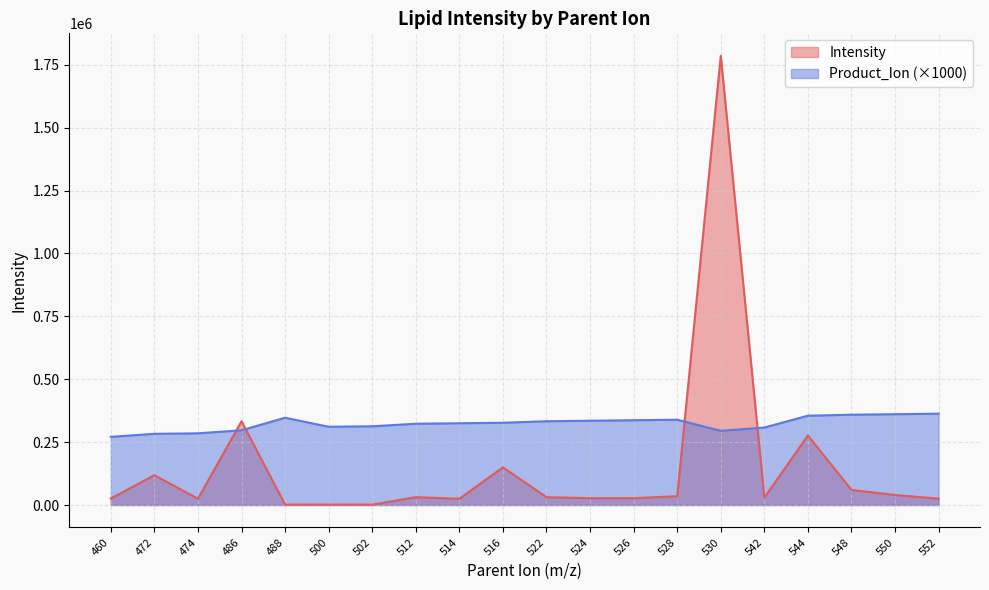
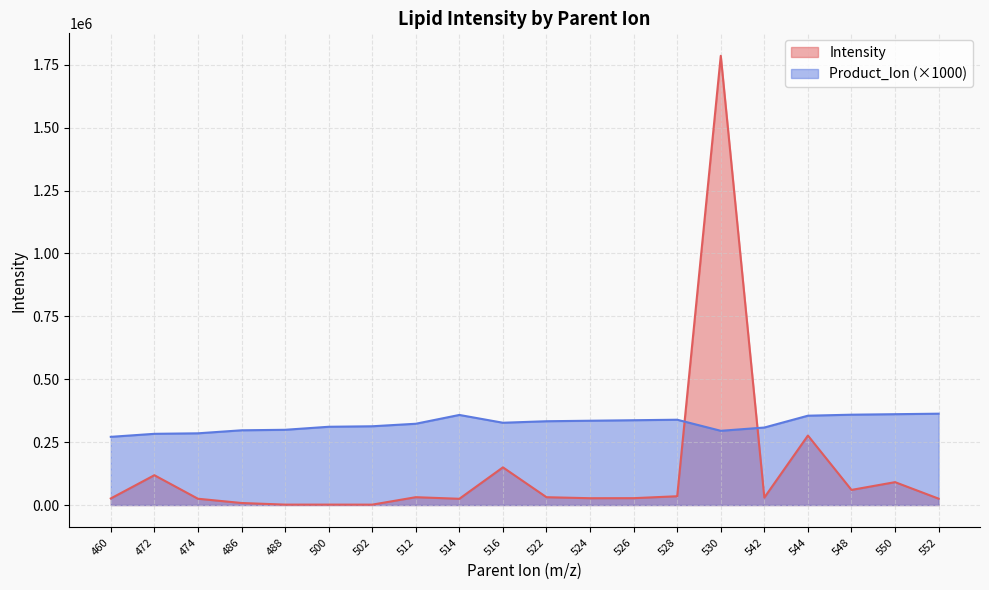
  {
    "Intensity": {
      "460": 30000,
      "472": 120000,
      "474": 20000,
-     "486": 330000,
+     "486": 10000,
      "488": 0,
      "500": 0,
      "502": 0,
      "512": 30000,
      "514": 20000,
      "516": 150000,
      "522": 30000,
      "524": 30000,
      "526": 30000,
      "528": 30000,
      "530": 1790000,
      "542": 30000,
      "544": 280000,
      "548": 60000,
-     "550": 40000,
+     "550": 90000,
      "552": 30000
    },
    "Product_Ion (×1000)": {
      "460": 270000,
      "472": 280000,
      "474": 290000,
      "486": 300000,
-     "488": 350000,
+     "488": 300000,
      "500": 310000,
      "502": 310000,
      "512": 320000,
-     "514": 330000,
+     "514": 360000,
      "516": 330000,
      "522": 330000,
      "524": 340000,
      "526": 340000,
      "528": 340000,
      "530": 300000,
      "542": 310000,
      "544": 360000,
      "548": 360000,
      "550": 360000,
      "552": 360000
    }
  }
